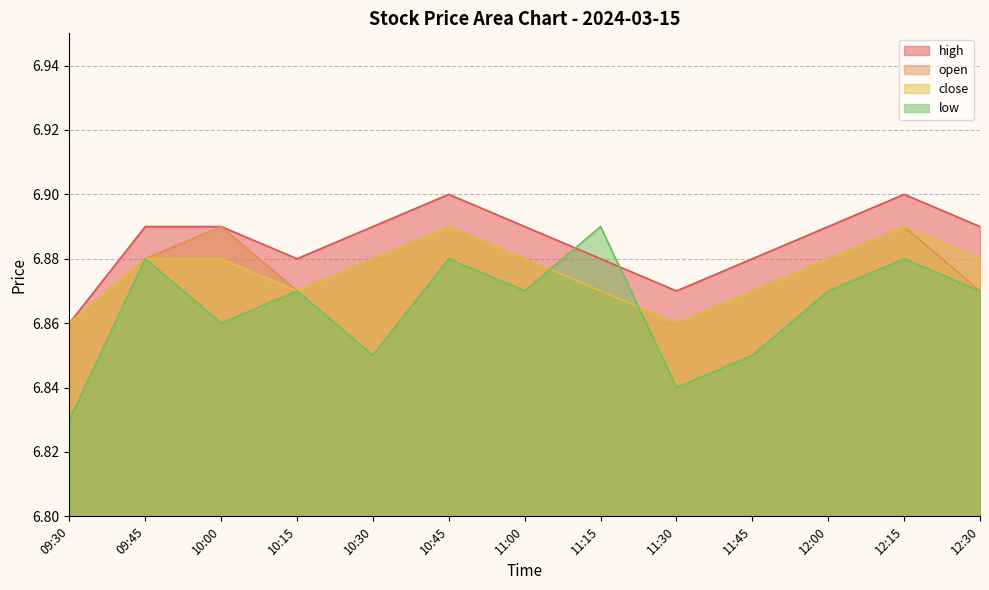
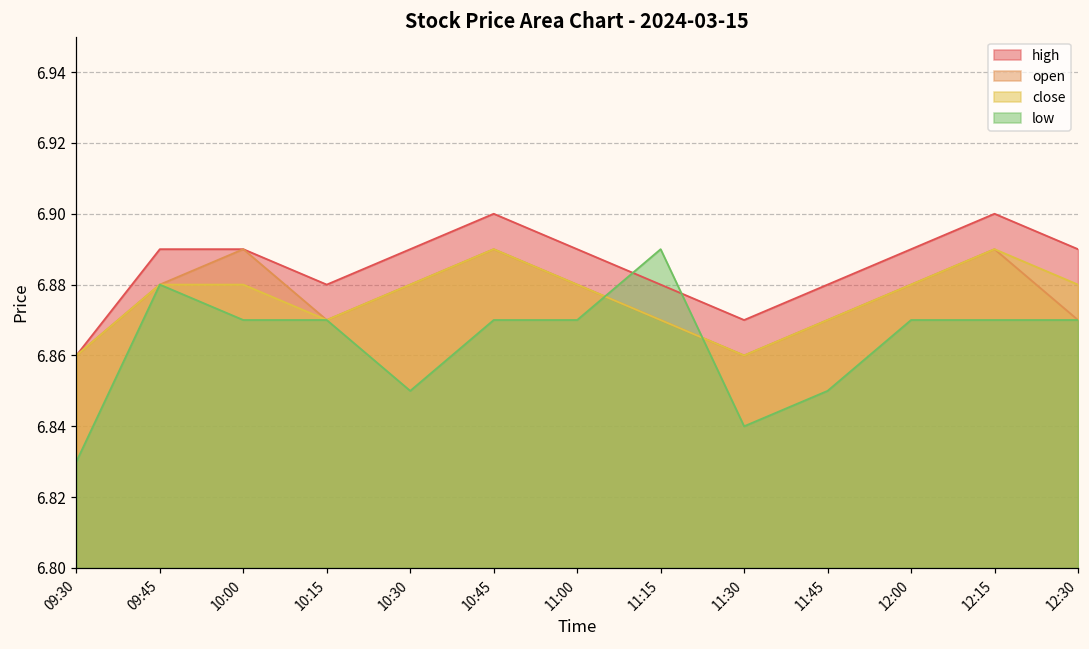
  {
    "low": {
      "09:30": 6.83,
-     "10:00": 6.86,
+     "10:00": 6.87,
      "10:30": 6.85,
-     "10:45": 6.88,
+     "10:45": 6.87,
      "11:00": 6.87,
      "11:15": 6.89,
      "11:30": 6.84,
      "11:45": 6.85,
      "12:00": 6.87,
-     "12:15": 6.88
+     "12:15": 6.87
    }
  }
